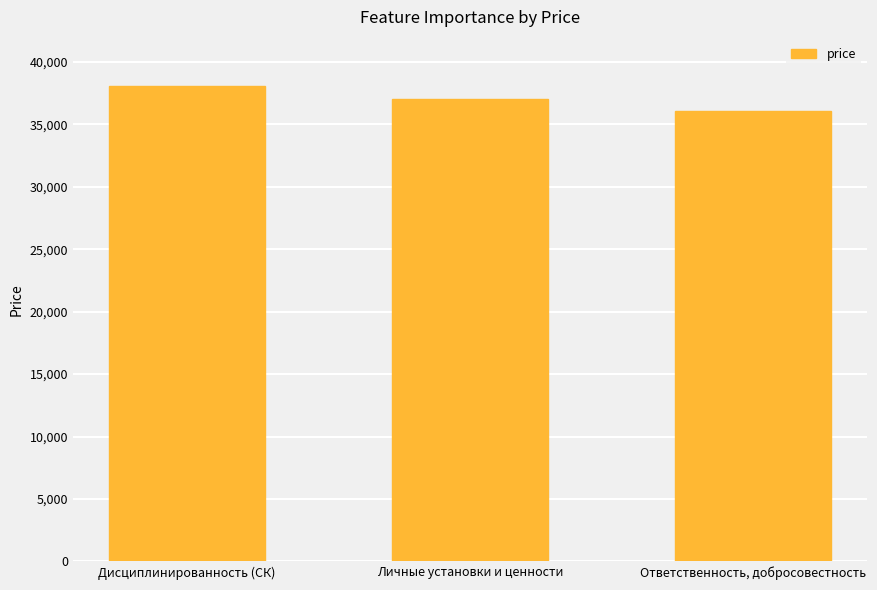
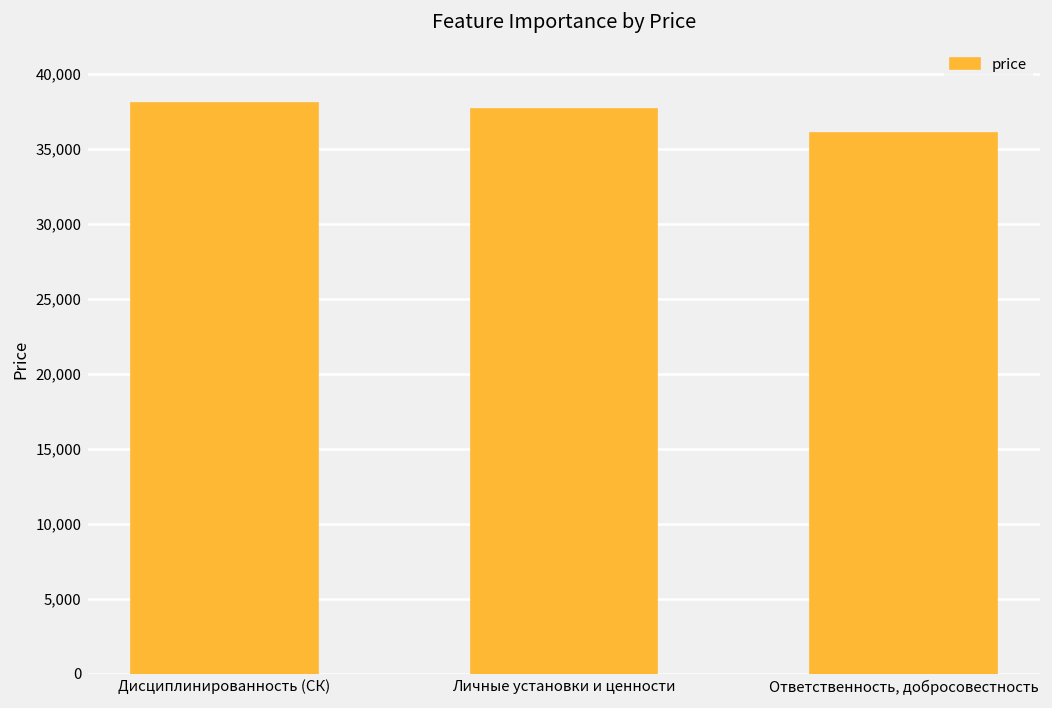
  {
    "Дисциплинированность (СК)": "38,100",
-   "Личные установки и ценности": "37,000",
+   "Личные установки и ценности": "37,700",
    "Ответственность, добросовестность": "36,100"
  }
